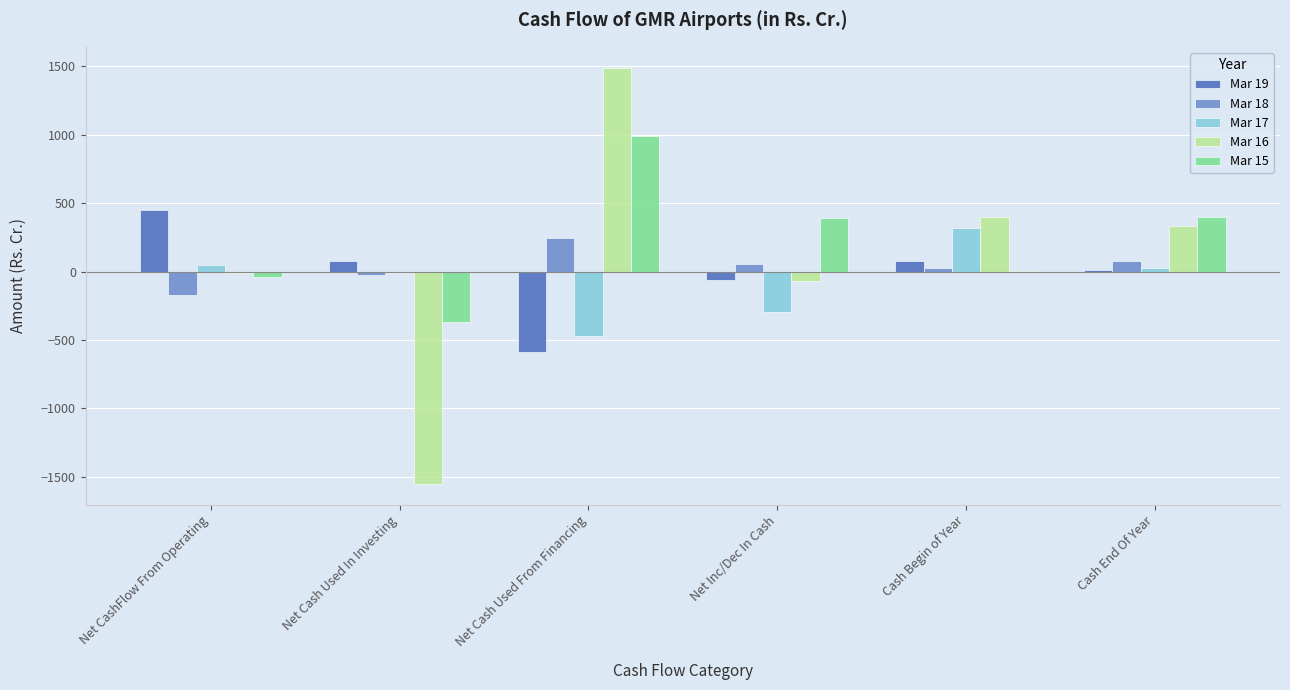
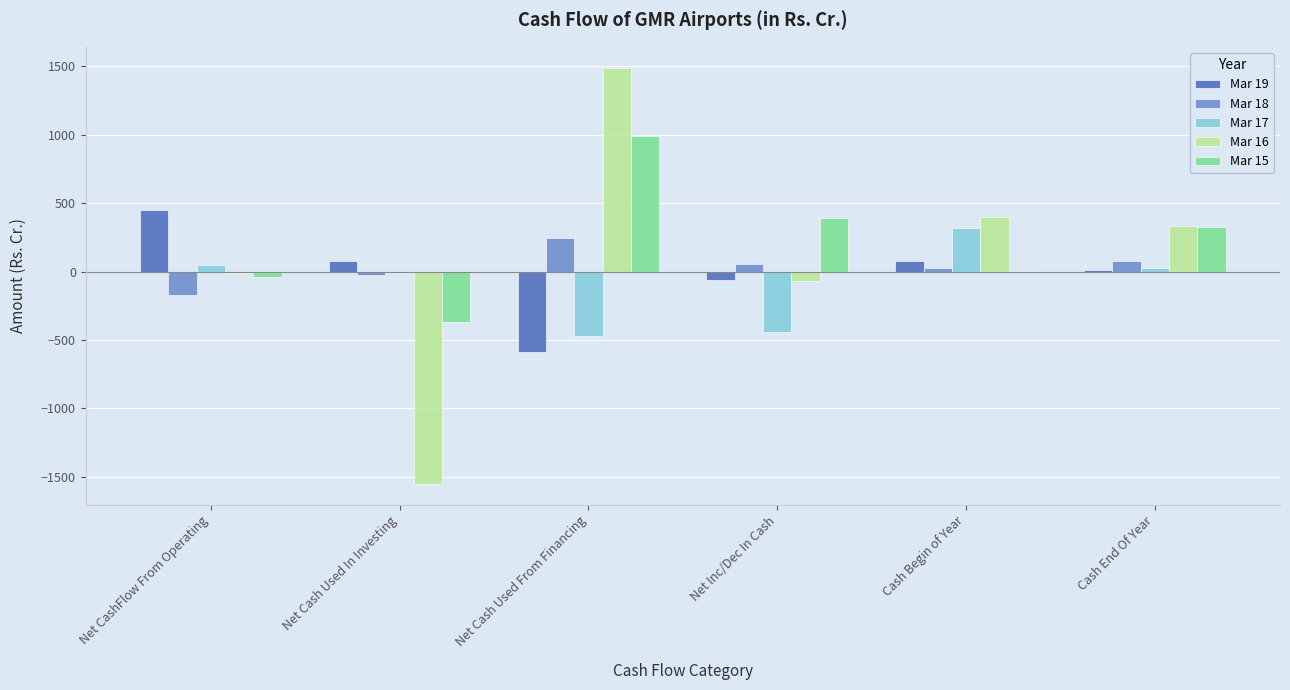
  {
    "Mar 17": {
      "Net CashFlow From Operating": 50,
      "Net Cash Used From Financing": -470,
-     "Net Inc/Dec In Cash": -300,
+     "Net Inc/Dec In Cash": -440,
      "Cash Begin of Year": 320,
      "Cash End Of Year": 20
    },
    "Mar 16": {
      "Net Cash Used In Investing": -1550,
      "Net Cash Used From Financing": 1490,
      "Net Inc/Dec In Cash": -70,
      "Cash Begin of Year": 400,
      "Cash End Of Year": 330
    },
    "Mar 15": {
      "Net CashFlow From Operating": -40,
      "Net Cash Used In Investing": -370,
      "Net Cash Used From Financing": 990,
      "Net Inc/Dec In Cash": 390,
-     "Cash End Of Year": 400
+     "Cash End Of Year": 330
    }
  }
